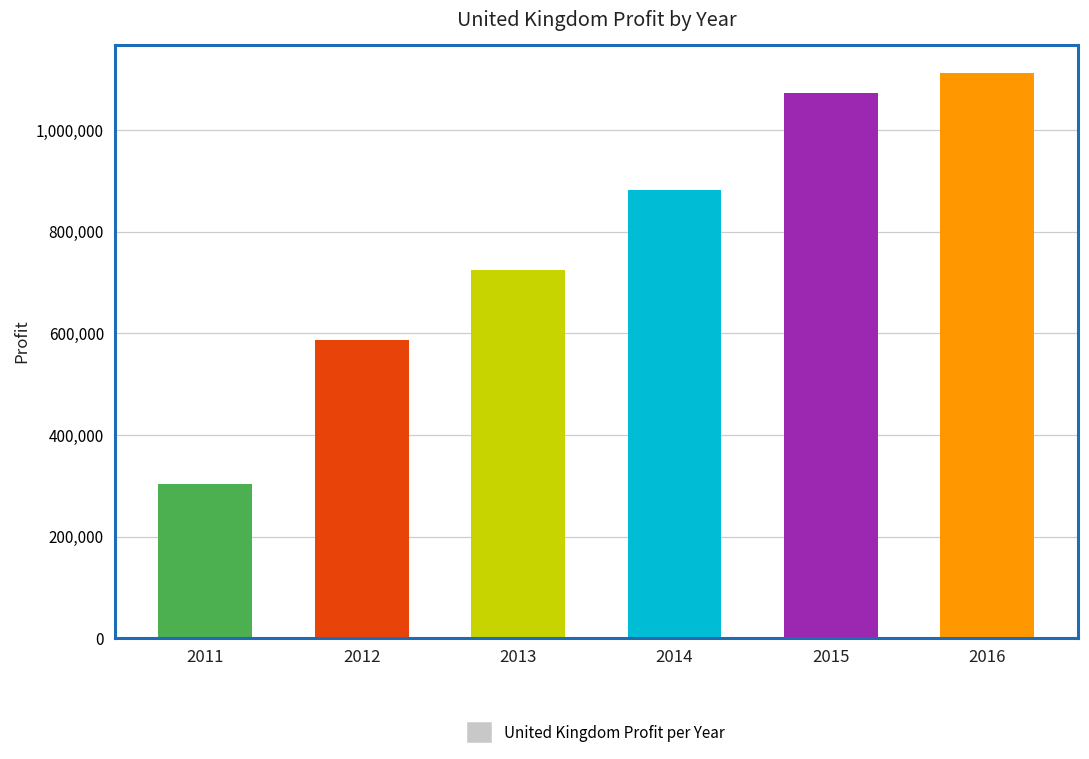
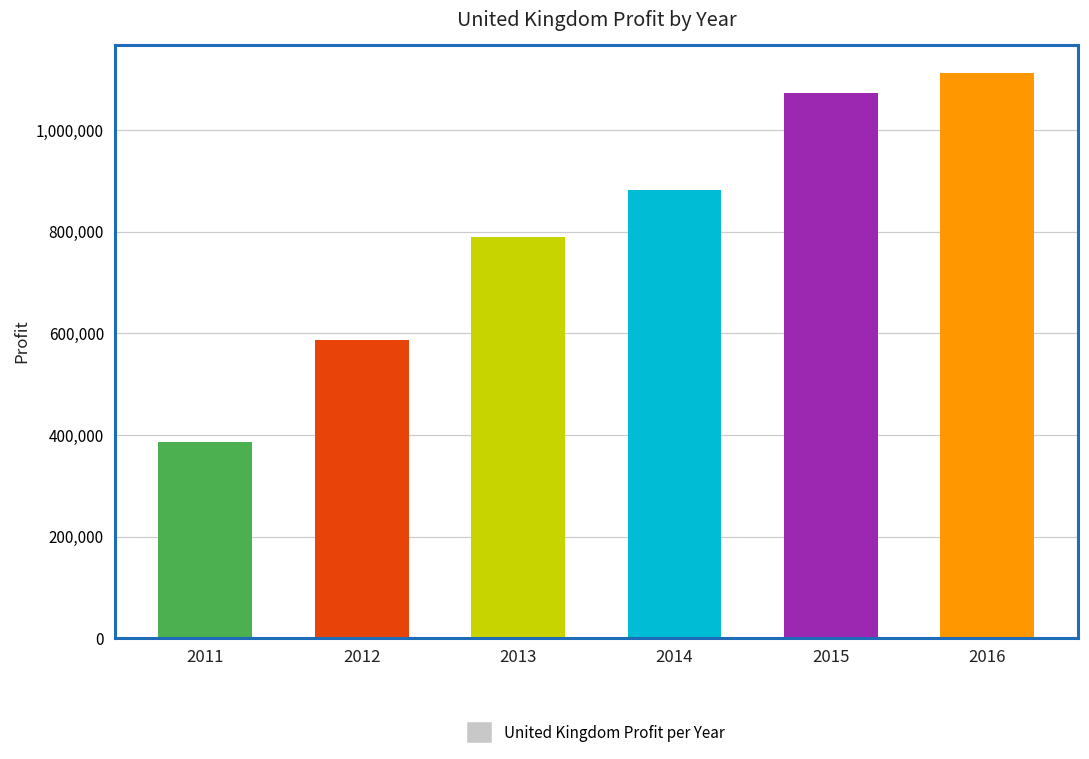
  {
-   "2011": "300,000",
+   "2011": "390,000",
    "2012": "590,000",
-   "2013": "720,000",
+   "2013": "790,000",
    "2014": "880,000",
    "2015": "1,070,000",
    "2016": "1,110,000"
  }
